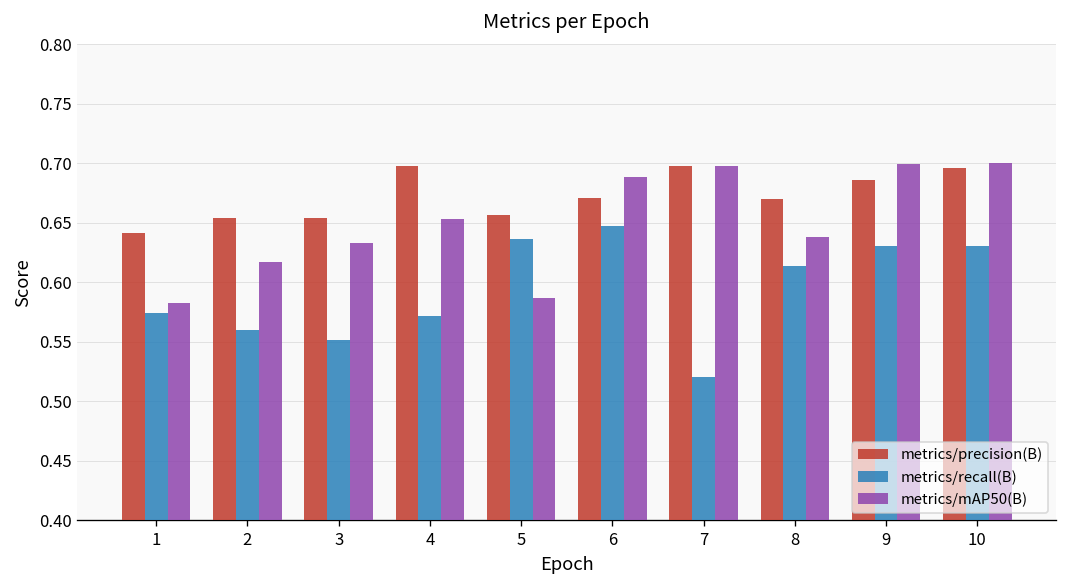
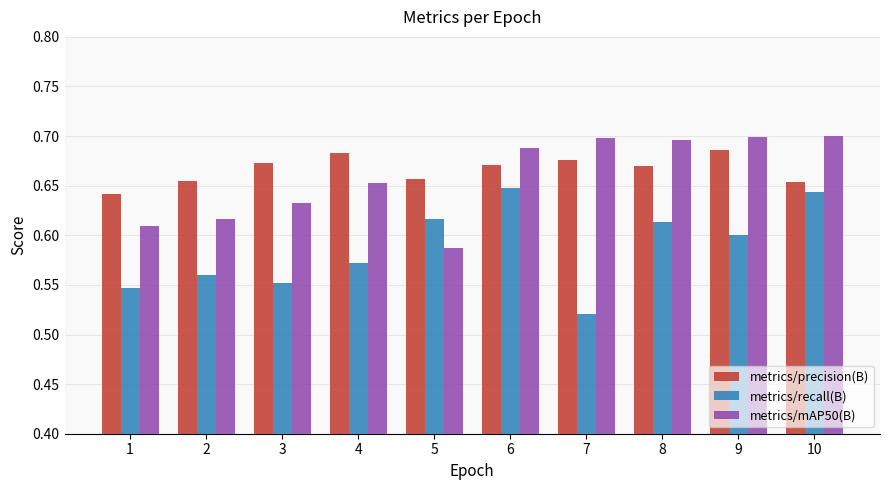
  {
    "metrics/precision(B)": {
      "1": 0.64,
      "2": 0.65,
-     "3": 0.65,
-     "4": 0.70,
+     "3": 0.67,
+     "4": 0.68,
      "5": 0.66,
      "6": 0.67,
-     "7": 0.70,
+     "7": 0.68,
      "8": 0.67,
      "9": 0.69,
-     "10": 0.70
+     "10": 0.65
    },
    "metrics/recall(B)": {
-     "1": 0.57,
+     "1": 0.55,
      "2": 0.56,
      "3": 0.55,
      "4": 0.57,
-     "5": 0.64,
+     "5": 0.62,
      "6": 0.65,
      "7": 0.52,
      "8": 0.61,
-     "9": 0.63,
-     "10": 0.63
+     "9": 0.60,
+     "10": 0.64
    },
    "metrics/mAP50(B)": {
-     "1": 0.58,
+     "1": 0.61,
      "2": 0.62,
      "3": 0.63,
      "4": 0.65,
      "5": 0.59,
      "6": 0.69,
      "7": 0.70,
-     "8": 0.64,
+     "8": 0.70,
      "9": 0.70,
      "10": 0.70
    }
  }
